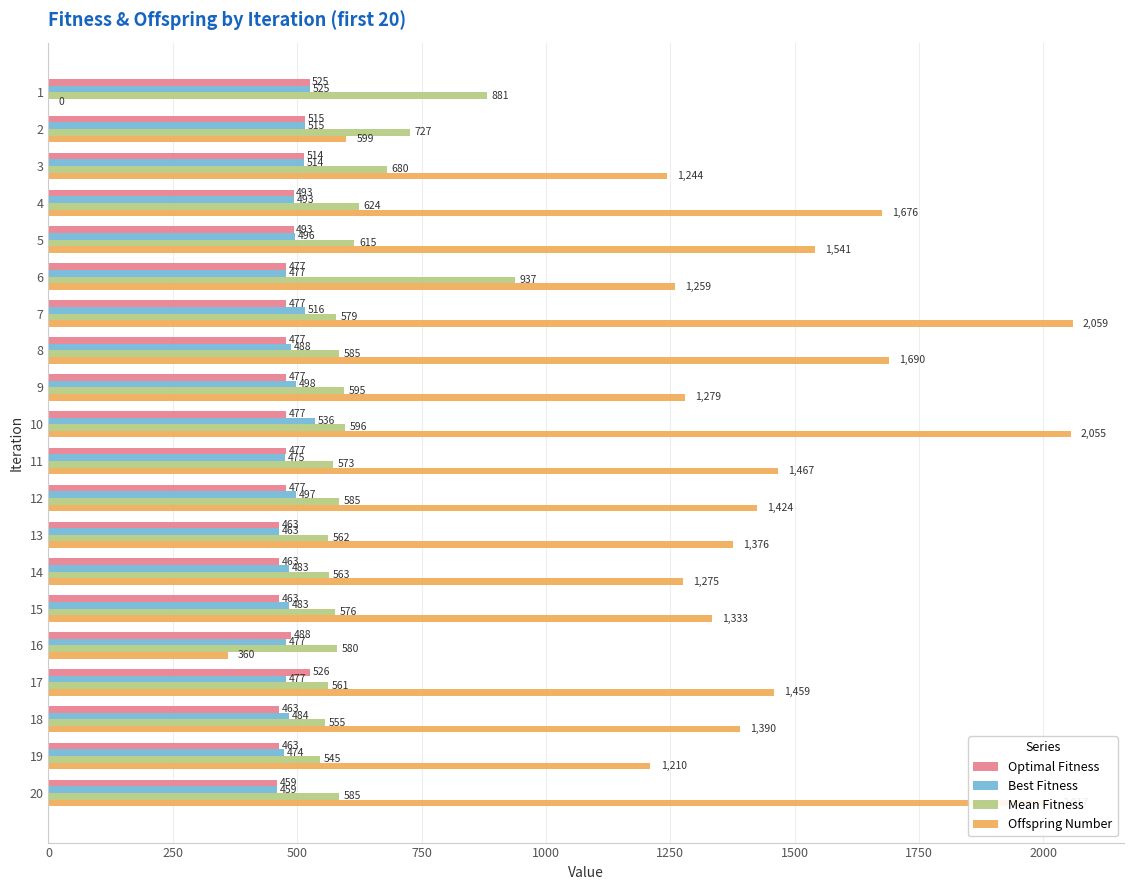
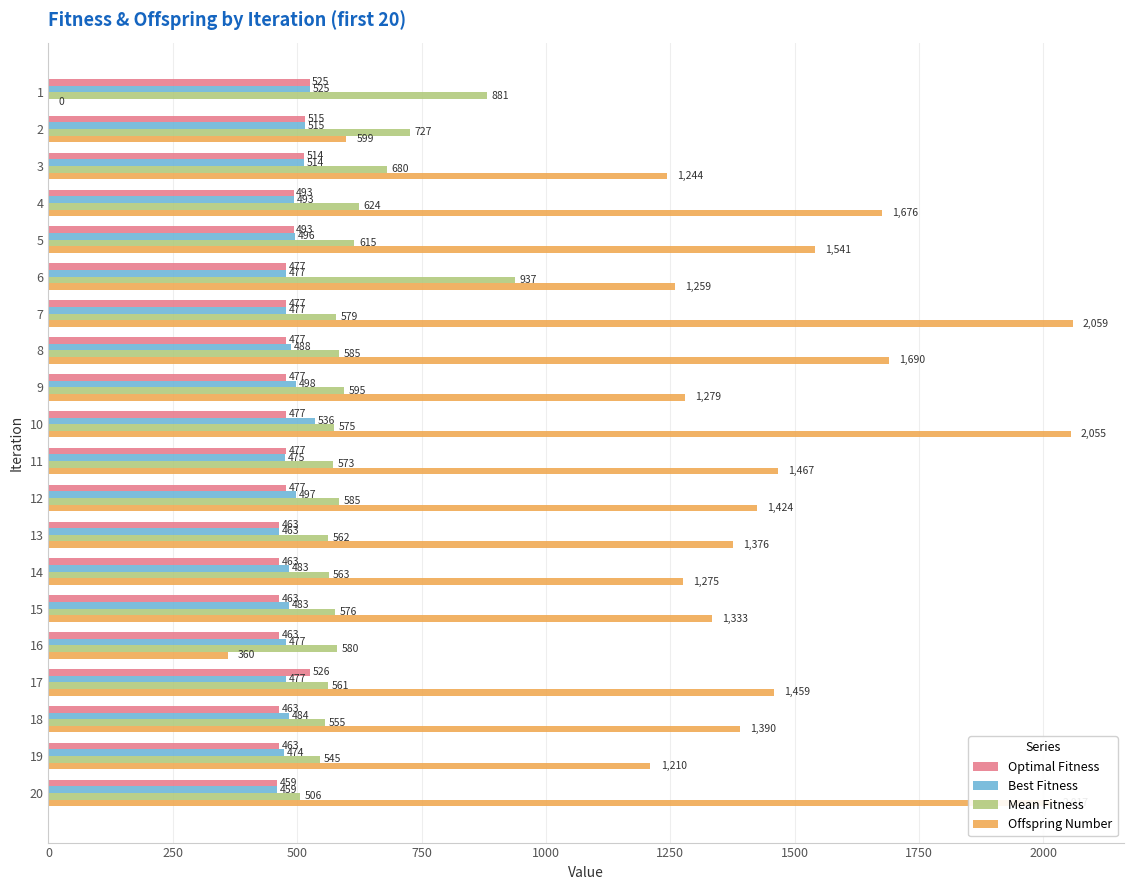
  {
    "Optimal Fitness": {
      "7": "477",
      "9": "477",
      "10": "477",
      "12": "477",
      "14": "463",
      "15": "463",
-     "16": "488",
+     "16": "463",
      "17": "526",
      "18": "463"
    },
    "Best Fitness": {
-     "7": "516",
+     "7": "477",
      "9": "498",
      "10": "536",
      "12": "497",
      "14": "483",
      "15": "483",
      "17": "477",
      "18": "484"
    },
    "Mean Fitness": {
      "1": "881",
      "2": "727",
      "3": "680",
      "4": "624",
      "5": "615",
      "6": "937",
      "7": "579",
      "8": "585",
      "9": "595",
-     "10": "596",
+     "10": "575",
      "11": "573",
      "12": "585",
      "13": "562",
      "14": "563",
      "15": "576",
      "16": "580",
      "17": "561",
      "18": "555",
      "19": "545",
-     "20": "585"
+     "20": "506"
    },
    "Offspring Number": {
      "1": "0",
      "2": "599",
      "3": "1,244",
      "4": "1,676",
      "5": "1,541",
      "6": "1,259",
      "7": "2,059",
      "8": "1,690",
      "9": "1,279",
      "10": "2,055",
      "11": "1,467",
      "12": "1,424",
      "13": "1,376",
      "14": "1,275",
      "15": "1,333",
      "16": "360",
      "17": "1,459",
      "18": "1,390",
      "19": "1,210"
    }
  }
